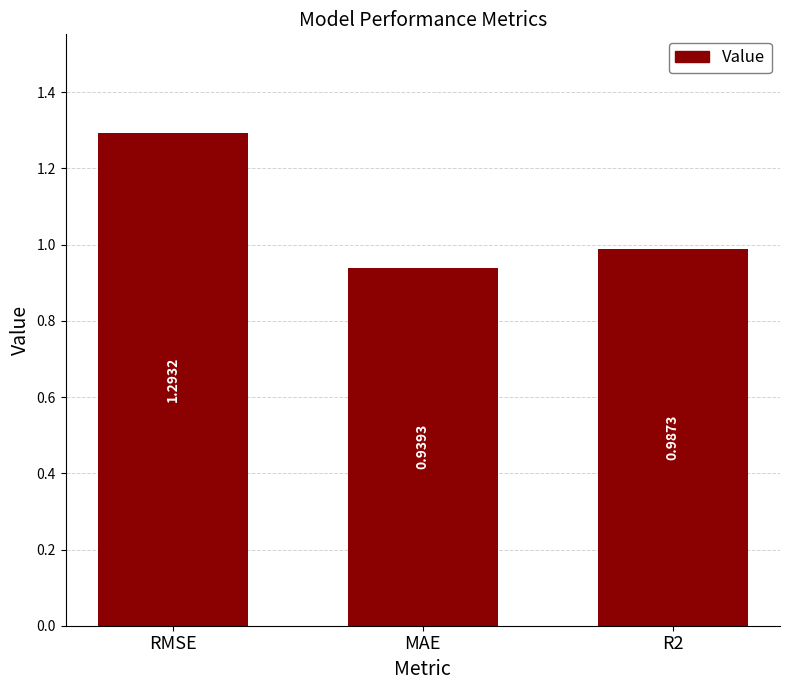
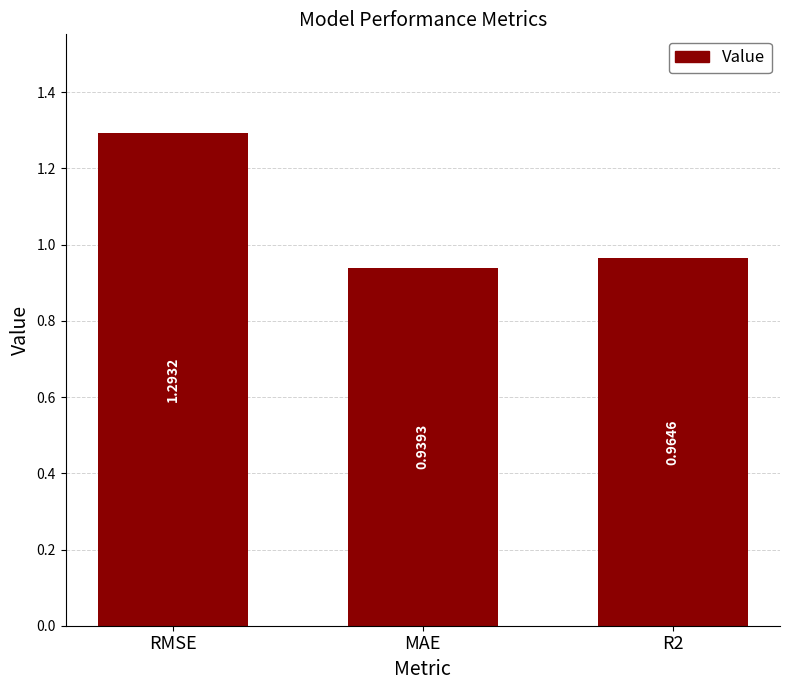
  {
    "RMSE": 1.2932,
    "MAE": 0.9393,
-   "R2": 0.9873
+   "R2": 0.9646
  }
